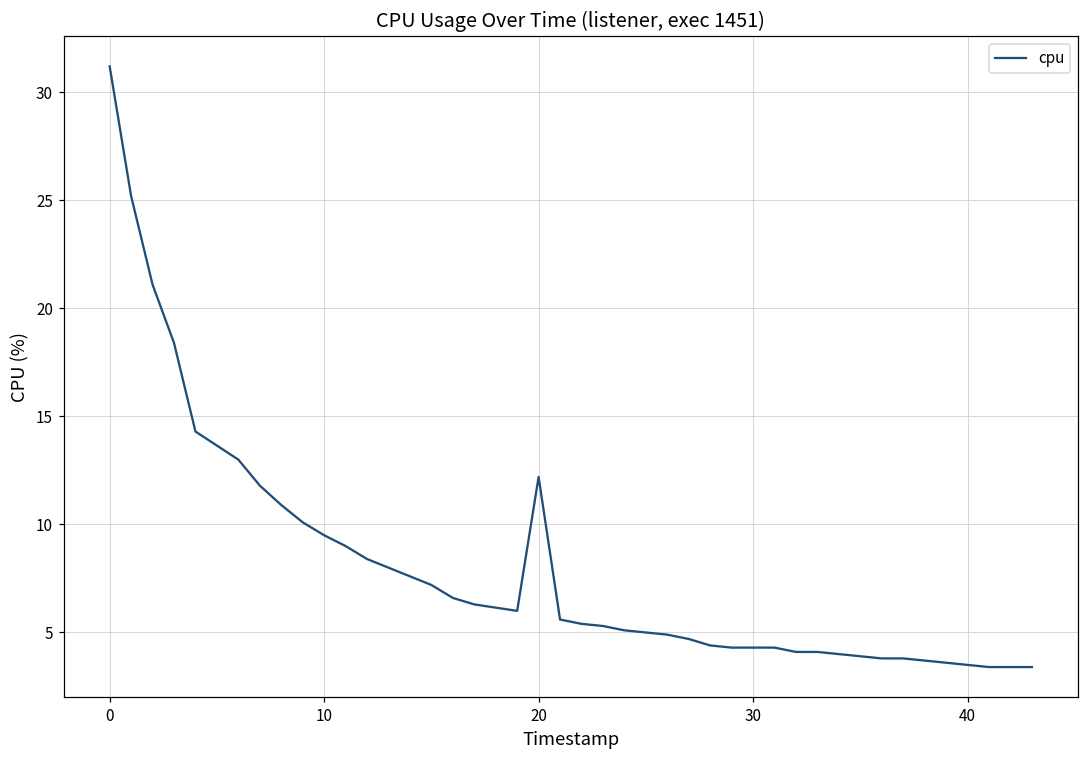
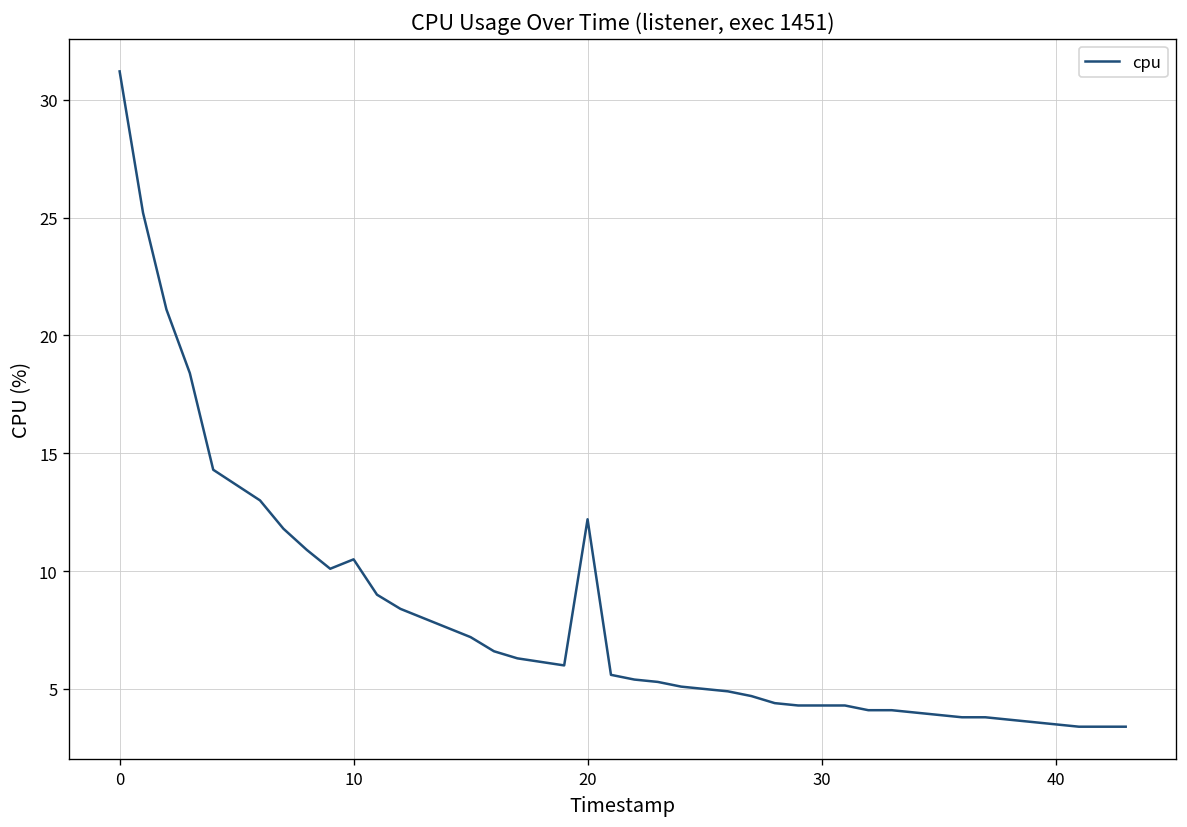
  {
    "0": 31.2,
-   "10": 9.5,
+   "10": 10.5,
    "20": 12.2,
    "40": 3.5
  }
